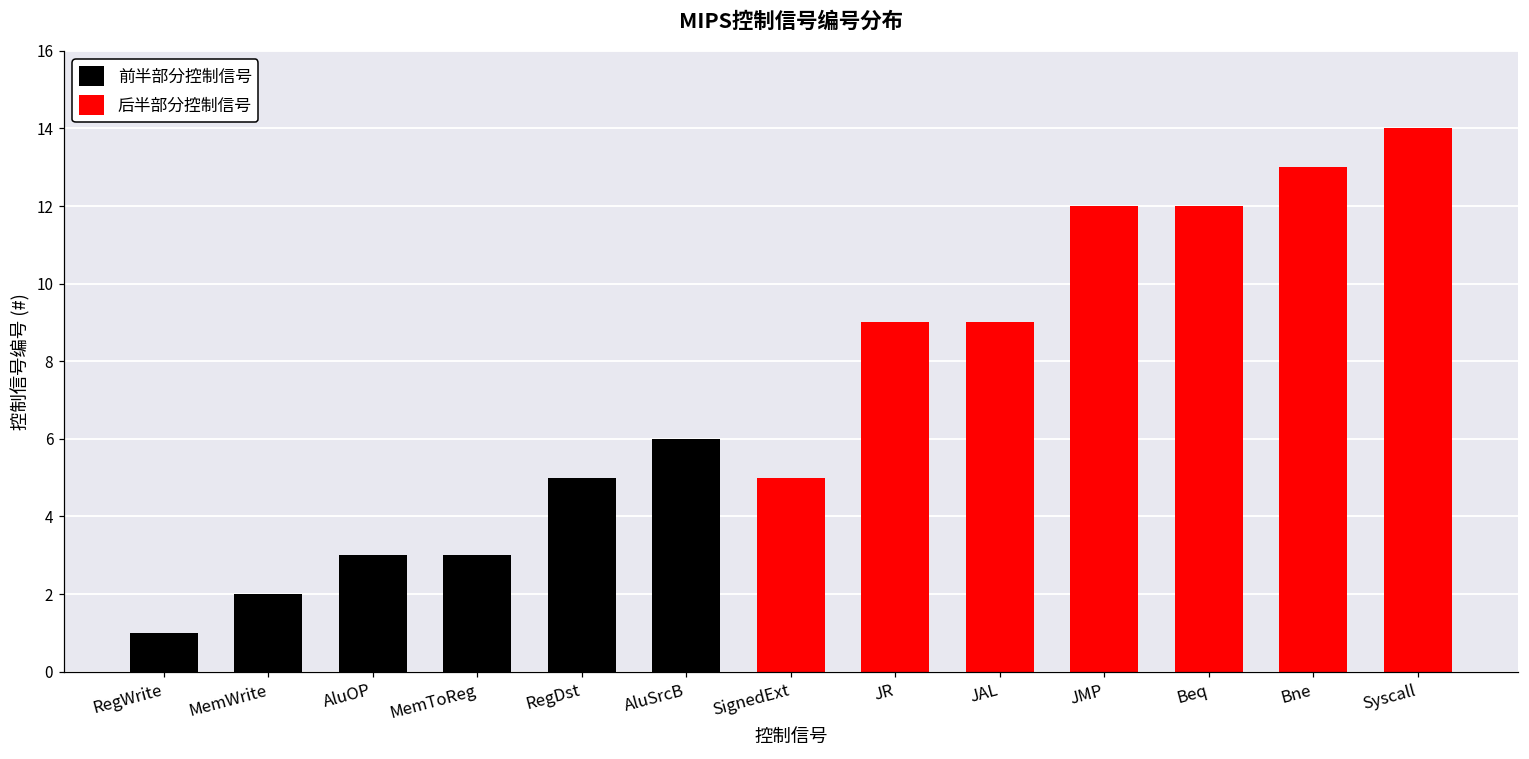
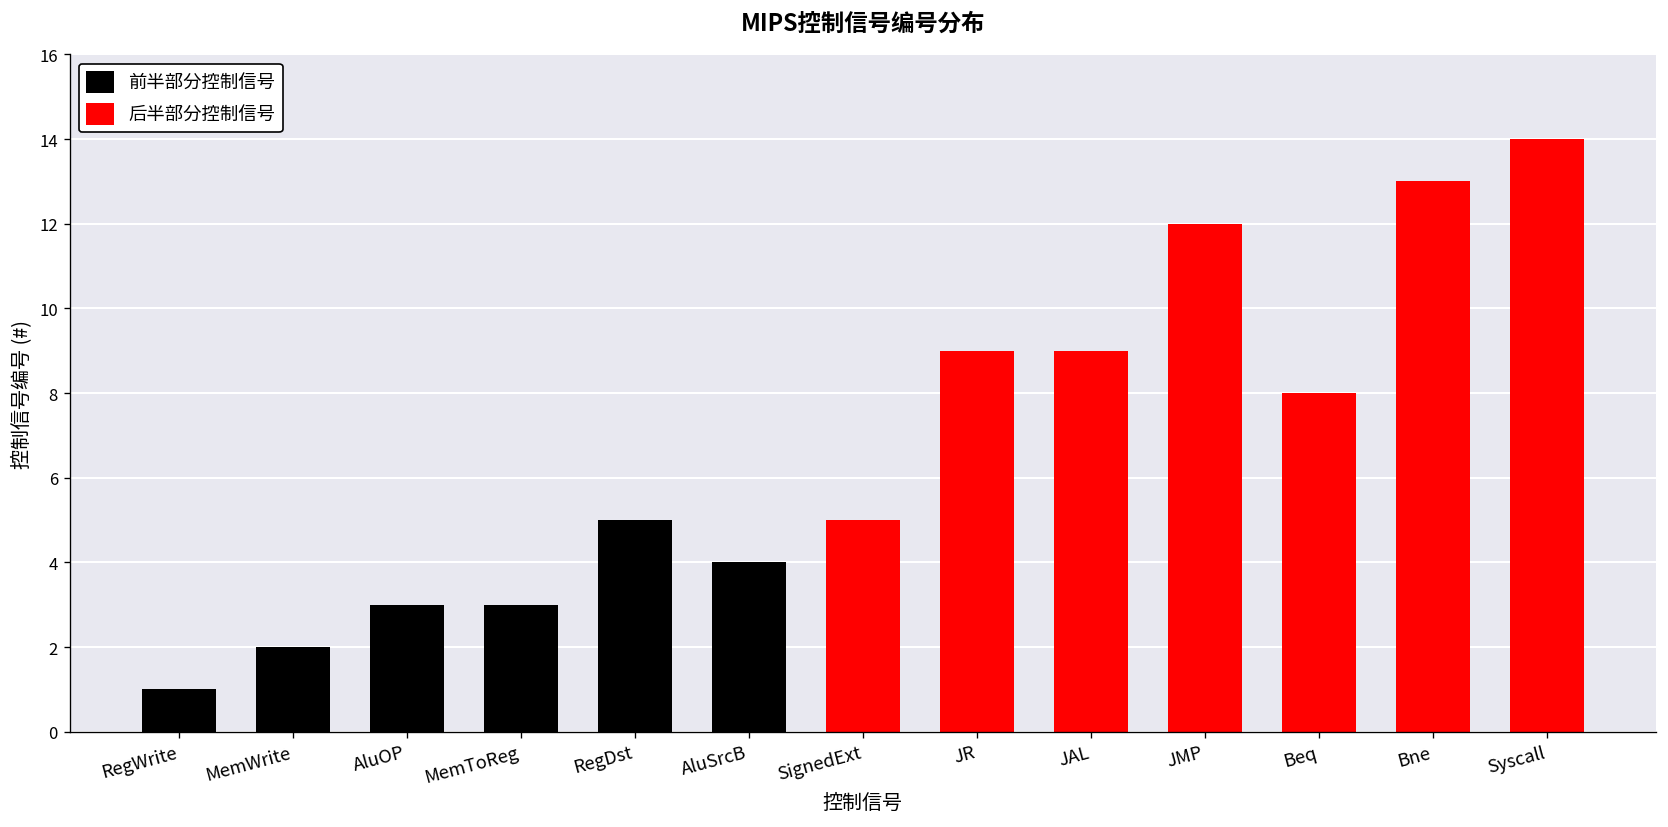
  {
    "前半部分控制信号": {
      "RegWrite": 1,
      "MemWrite": 2,
      "AluOP": 3,
      "MemToReg": 3,
      "RegDst": 5,
-     "AluSrcB": 6
+     "AluSrcB": 4
    },
    "后半部分控制信号": {
      "SignedExt": 5,
      "JR": 9,
      "JAL": 9,
      "JMP": 12,
-     "Beq": 12,
+     "Beq": 8,
      "Bne": 13,
      "Syscall": 14
    }
  }
